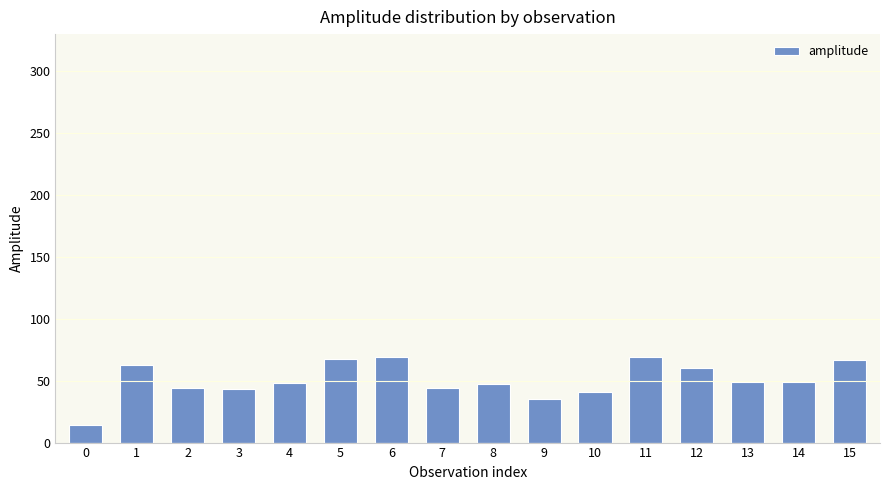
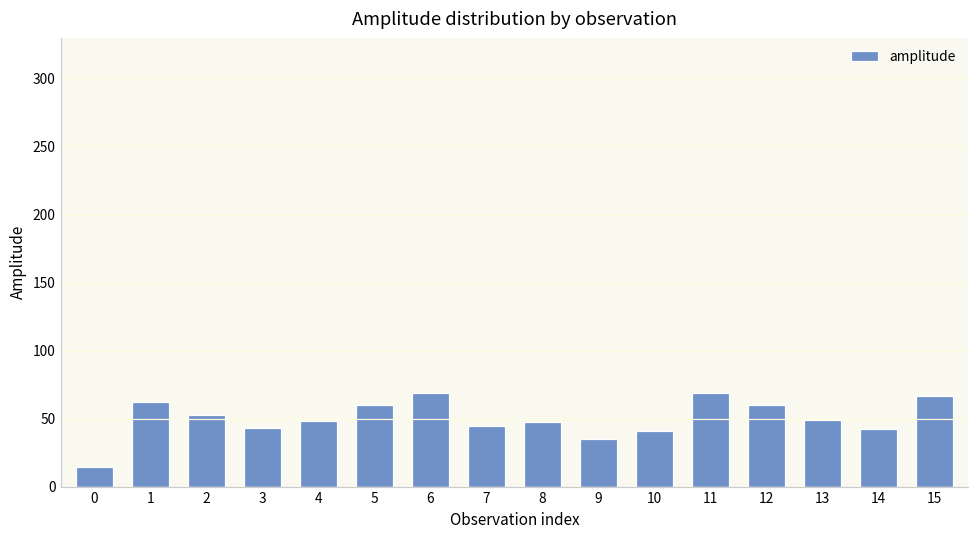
  {
    "0": 14,
    "1": 63,
-   "2": 44,
+   "2": 53,
    "3": 43,
    "4": 48,
-   "5": 68,
+   "5": 60,
    "6": 69,
    "7": 44,
    "8": 47,
    "9": 35,
    "10": 41,
    "11": 69,
    "12": 60,
    "13": 49,
-   "14": 49,
+   "14": 42,
    "15": 67
  }
